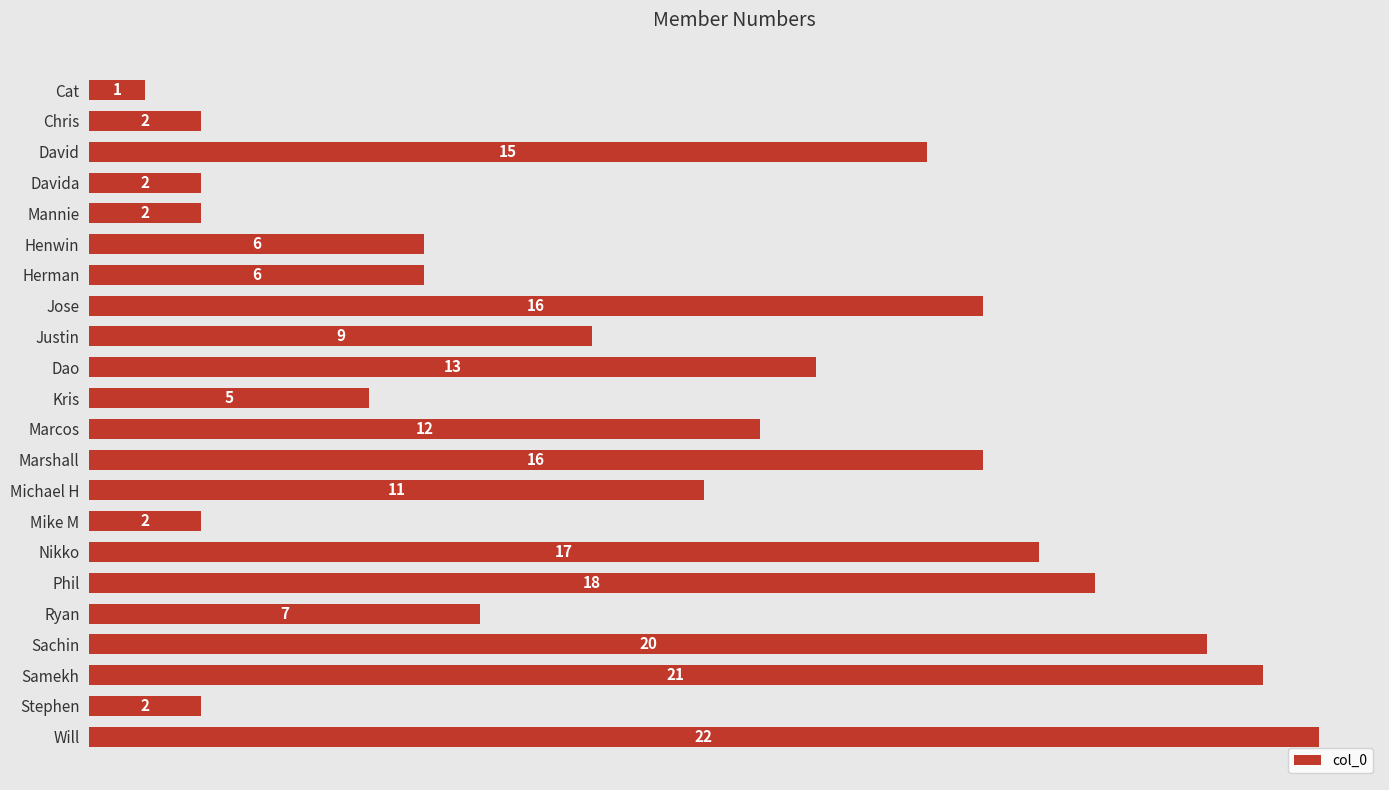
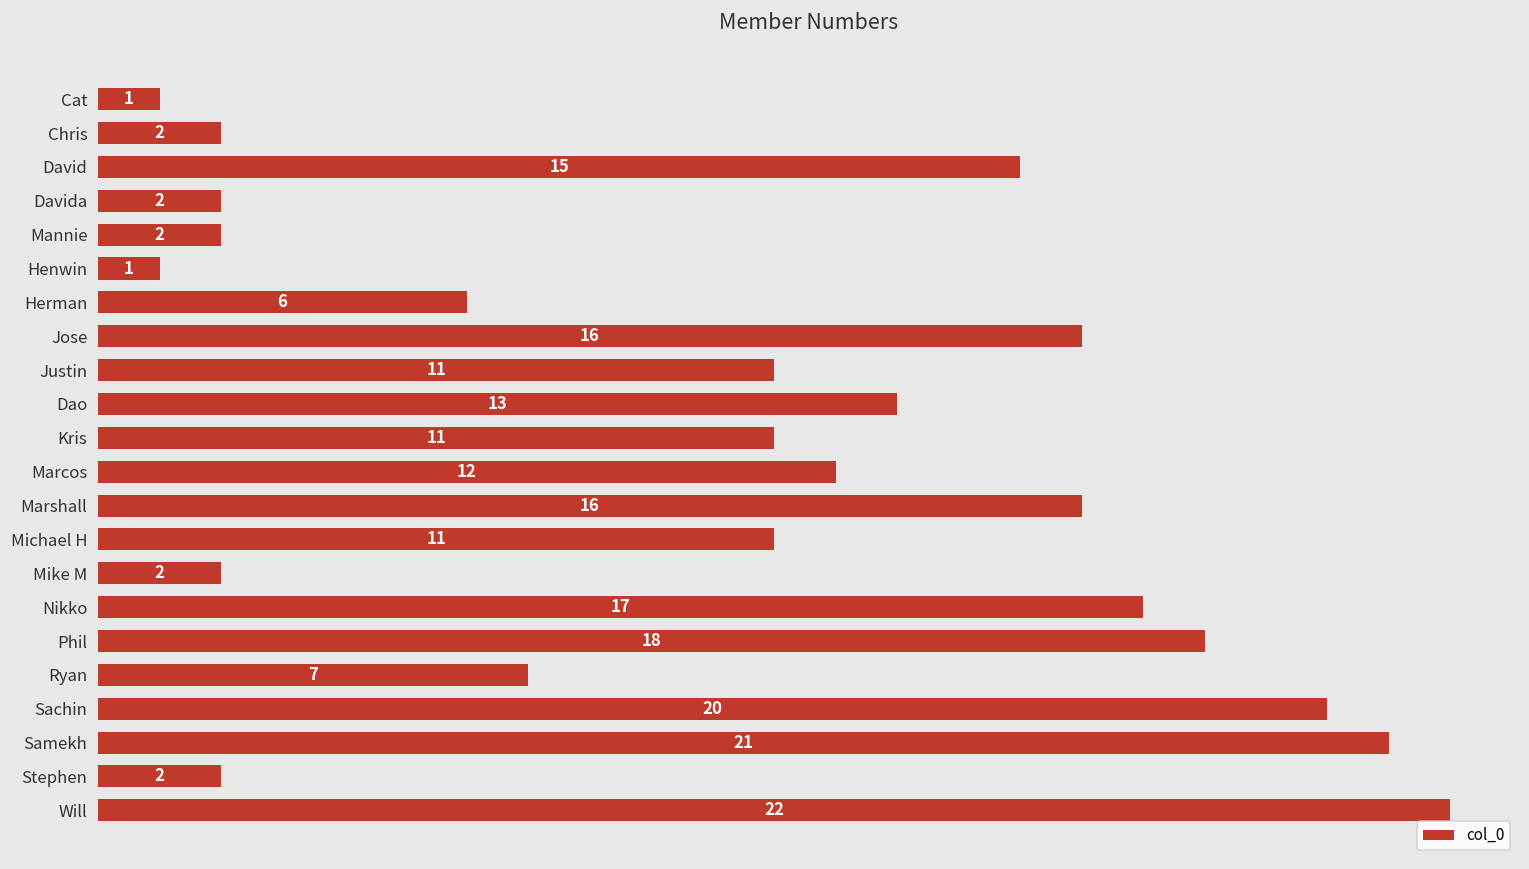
  {
    "Cat": 1,
    "Chris": 2,
    "David": 15,
    "Davida": 2,
    "Mannie": 2,
-   "Henwin": 6,
+   "Henwin": 1,
    "Herman": 6,
    "Jose": 16,
-   "Justin": 9,
+   "Justin": 11,
    "Dao": 13,
-   "Kris": 5,
+   "Kris": 11,
    "Marcos": 12,
    "Marshall": 16,
    "Michael H": 11,
    "Mike M": 2,
    "Nikko": 17,
    "Phil": 18,
    "Ryan": 7,
    "Sachin": 20,
    "Samekh": 21,
    "Stephen": 2,
    "Will": 22
  }
